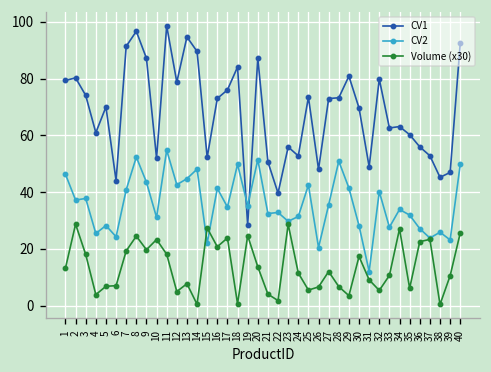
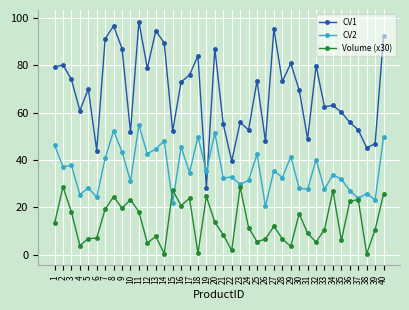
  {
    "CV1": {
      "1": 79,
      "2": 80,
      "3": 74,
      "4": 61,
      "5": 70,
      "6": 44,
      "7": 91,
      "8": 97,
      "9": 87,
      "10": 52,
      "11": 99,
      "12": 79,
      "13": 95,
      "14": 90,
      "15": 52,
      "16": 73,
      "17": 76,
      "18": 84,
      "19": 28,
      "20": 87,
-     "21": 51,
+     "21": 55,
      "22": 40,
      "23": 56,
      "24": 53,
      "25": 73,
      "26": 48,
-     "27": 73,
+     "27": 95,
      "28": 73,
      "29": 81,
      "30": 70,
      "31": 49,
      "32": 80,
      "33": 63,
      "34": 63,
      "35": 60,
      "36": 56,
      "37": 53,
      "38": 45,
      "39": 47
    },
    "CV2": {
      "1": 46,
      "2": 37,
      "3": 38,
      "4": 25,
      "5": 28,
      "6": 24,
      "7": 41,
      "8": 52,
      "9": 44,
      "10": 31,
      "11": 55,
      "12": 43,
      "13": 45,
      "14": 48,
      "15": 22,
-     "16": 41,
+     "16": 46,
      "17": 35,
      "18": 50,
      "19": 35,
      "20": 51,
      "21": 32,
      "22": 33,
      "24": 31,
      "25": 43,
      "26": 20,
      "27": 36,
-     "28": 51,
+     "28": 33,
      "29": 41,
      "30": 28,
-     "31": 12,
+     "31": 28,
      "32": 40,
      "33": 28,
      "34": 34,
      "35": 32,
      "36": 27,
      "38": 26,
      "39": 23,
      "40": 50
    },
    "Volume (x30)": {
      "1": 13,
      "2": 29,
      "3": 18,
      "4": 4,
      "5": 7,
      "6": 7,
      "7": 19,
      "8": 25,
      "9": 20,
      "10": 23,
      "11": 18,
      "12": 5,
      "13": 8,
      "14": 0,
      "15": 27,
      "16": 21,
      "17": 24,
      "18": 1,
      "19": 25,
      "20": 14,
-     "21": 4,
+     "21": 8,
      "22": 2,
      "24": 12,
      "25": 5,
      "26": 7,
      "27": 12,
      "28": 7,
      "29": 4,
      "30": 17,
      "31": 9,
      "32": 5,
      "33": 11,
      "34": 27,
      "35": 6,
      "36": 23,
      "38": 0,
      "39": 11,
      "40": 26
    }
  }
